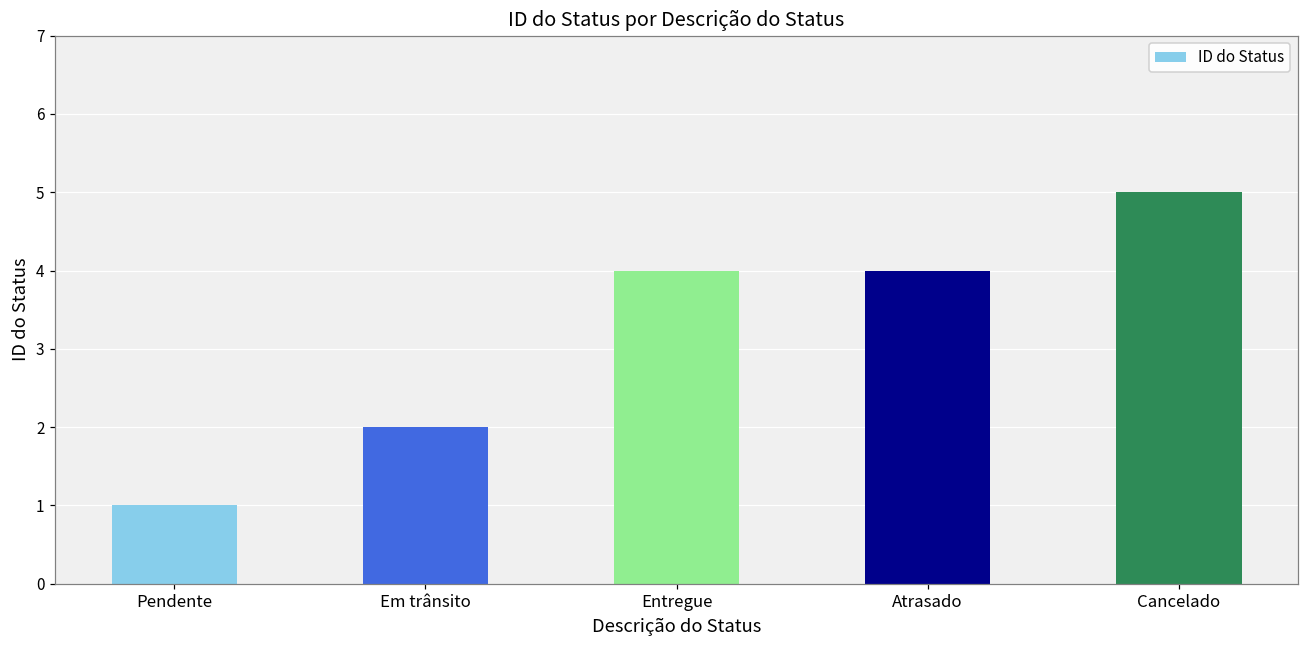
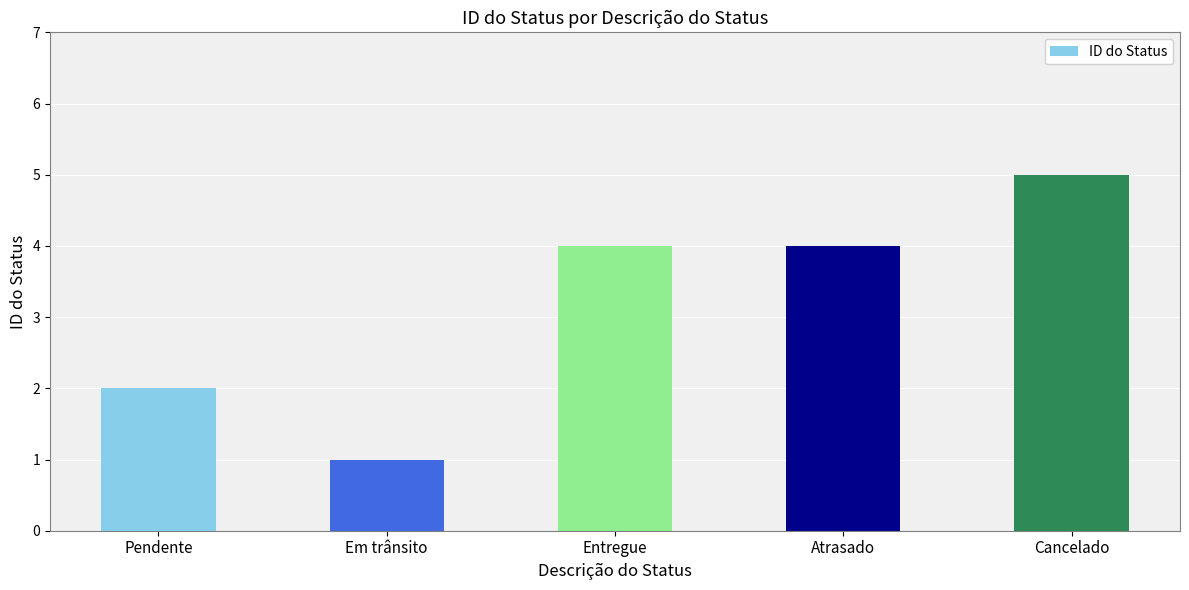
  {
-   "Pendente": 1,
-   "Em trânsito": 2,
+   "Pendente": 2,
+   "Em trânsito": 1,
    "Entregue": 4,
    "Atrasado": 4,
    "Cancelado": 5
  }
